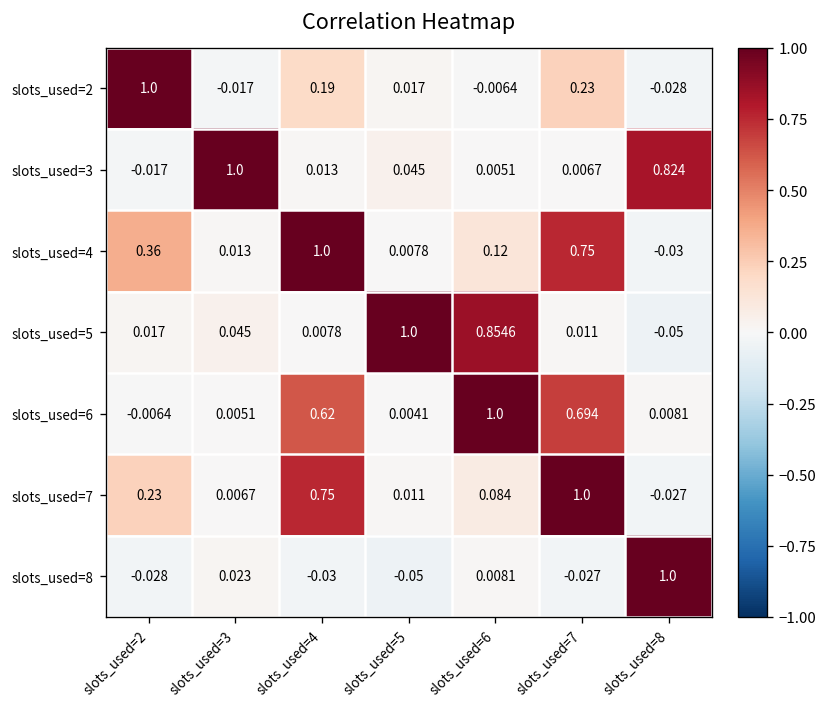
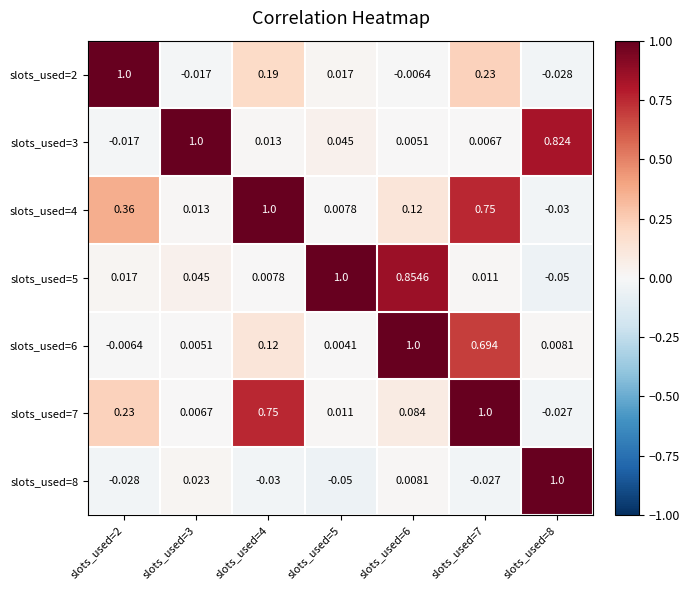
  {
    "slots_used=2": {
      "slots_used=2": 1.0,
      "slots_used=3": -0.017,
      "slots_used=4": 0.19,
      "slots_used=5": 0.017,
      "slots_used=6": -0.0064,
      "slots_used=7": 0.23,
      "slots_used=8": -0.028
    },
    "slots_used=3": {
      "slots_used=2": -0.017,
      "slots_used=3": 1.0,
      "slots_used=4": 0.013,
      "slots_used=5": 0.045,
      "slots_used=6": 0.0051,
      "slots_used=7": 0.0067,
      "slots_used=8": 0.824
    },
    "slots_used=4": {
      "slots_used=2": 0.36,
      "slots_used=3": 0.013,
      "slots_used=4": 1.0,
      "slots_used=5": 0.0078,
      "slots_used=6": 0.12,
      "slots_used=7": 0.75,
      "slots_used=8": -0.03
    },
    "slots_used=5": {
      "slots_used=2": 0.017,
      "slots_used=3": 0.045,
      "slots_used=4": 0.0078,
      "slots_used=5": 1.0,
      "slots_used=6": 0.8546,
      "slots_used=7": 0.011,
      "slots_used=8": -0.05
    },
    "slots_used=6": {
      "slots_used=2": -0.0064,
      "slots_used=3": 0.0051,
-     "slots_used=4": 0.62,
+     "slots_used=4": 0.12,
      "slots_used=5": 0.0041,
      "slots_used=6": 1.0,
      "slots_used=7": 0.694,
      "slots_used=8": 0.0081
    },
    "slots_used=7": {
      "slots_used=2": 0.23,
      "slots_used=3": 0.0067,
      "slots_used=4": 0.75,
      "slots_used=5": 0.011,
      "slots_used=6": 0.084,
      "slots_used=7": 1.0,
      "slots_used=8": -0.027
    },
    "slots_used=8": {
      "slots_used=2": -0.028,
      "slots_used=3": 0.023,
      "slots_used=4": -0.03,
      "slots_used=5": -0.05,
      "slots_used=6": 0.0081,
      "slots_used=7": -0.027,
      "slots_used=8": 1.0
    }
  }
